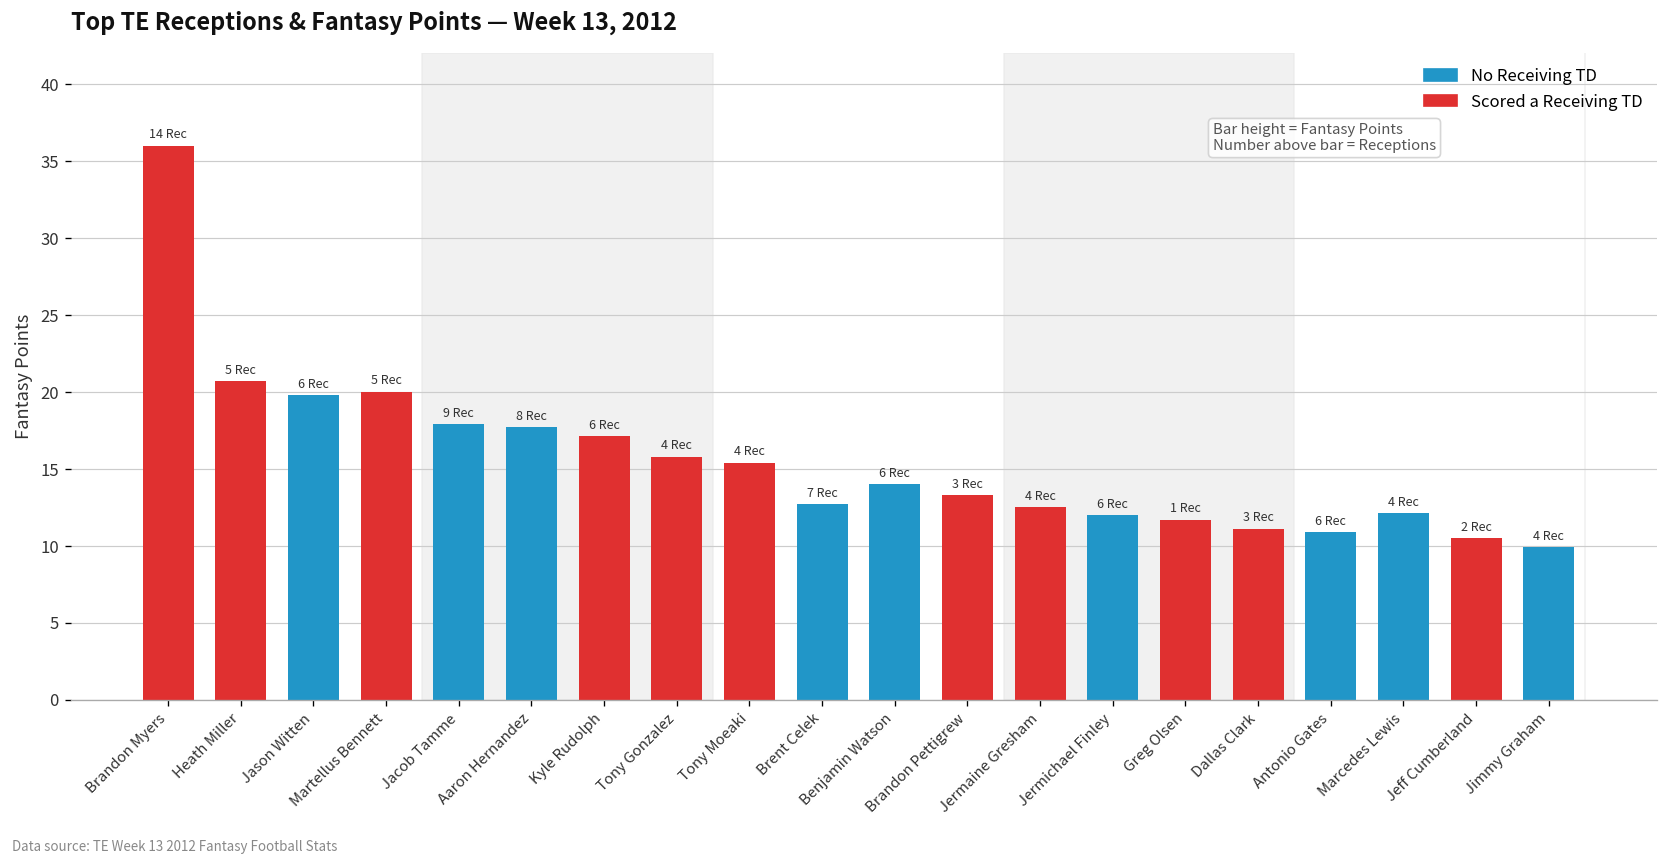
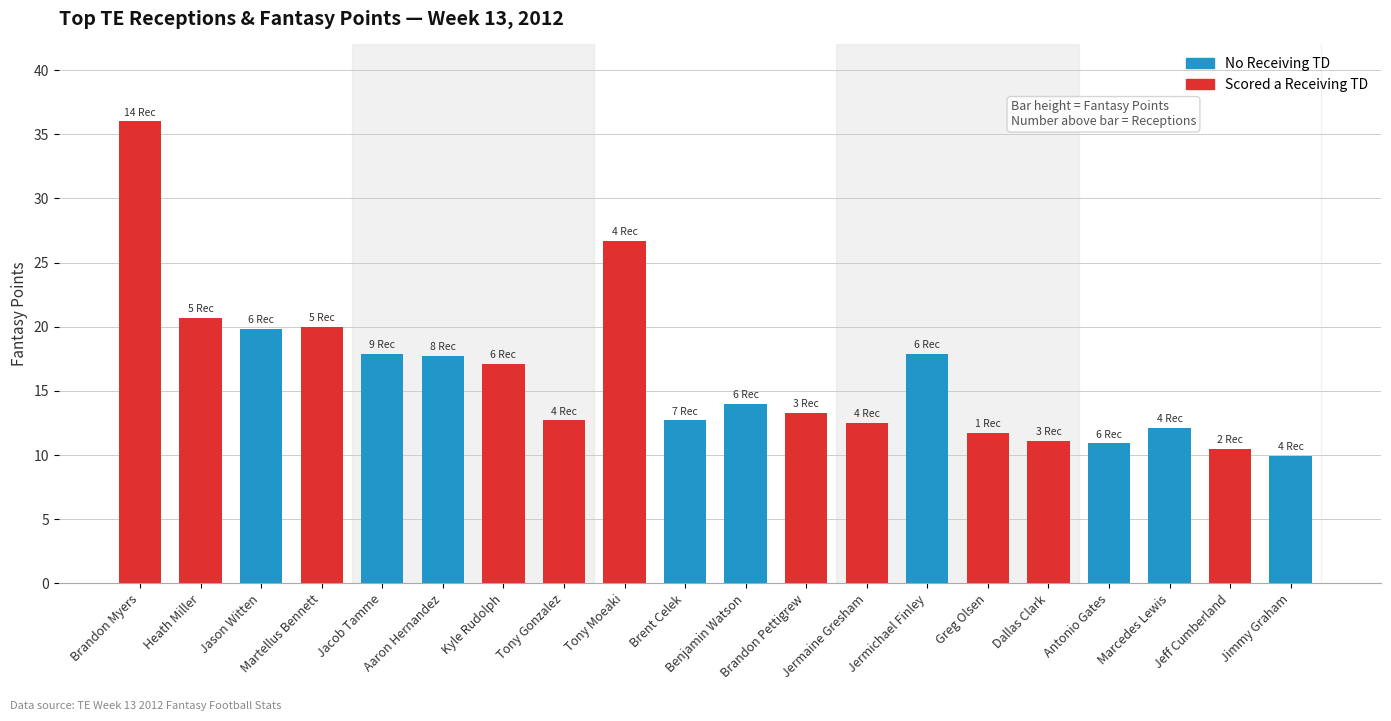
  {
-   "Tony Gonzalez": 15.8,
-   "Tony Moeaki": 15.4,
-   "Jermichael Finley": 12.0
+   "Tony Gonzalez": 12.7,
+   "Tony Moeaki": 26.7,
+   "Jermichael Finley": 17.9
  }
